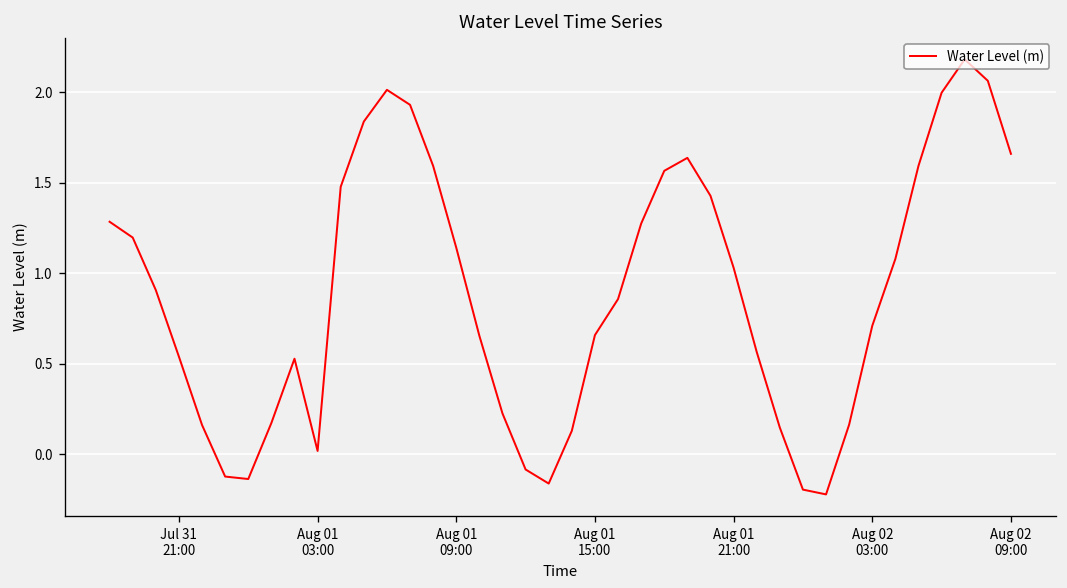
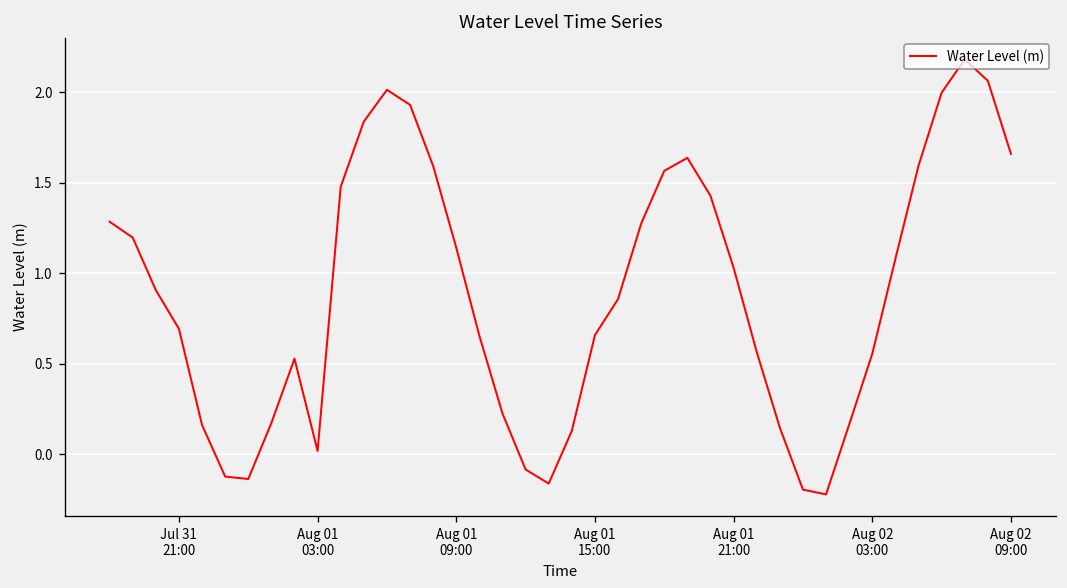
  {
-   "Jul 31 21:00": 0.54,
+   "Jul 31 21:00": 0.69,
    "Aug 01 03:00": 0.02,
    "Aug 01 09:00": 1.14,
    "Aug 01 15:00": 0.66,
    "Aug 01 21:00": 1.03,
-   "Aug 02 03:00": 0.71,
+   "Aug 02 03:00": 0.56,
    "Aug 02 09:00": 1.66
  }
